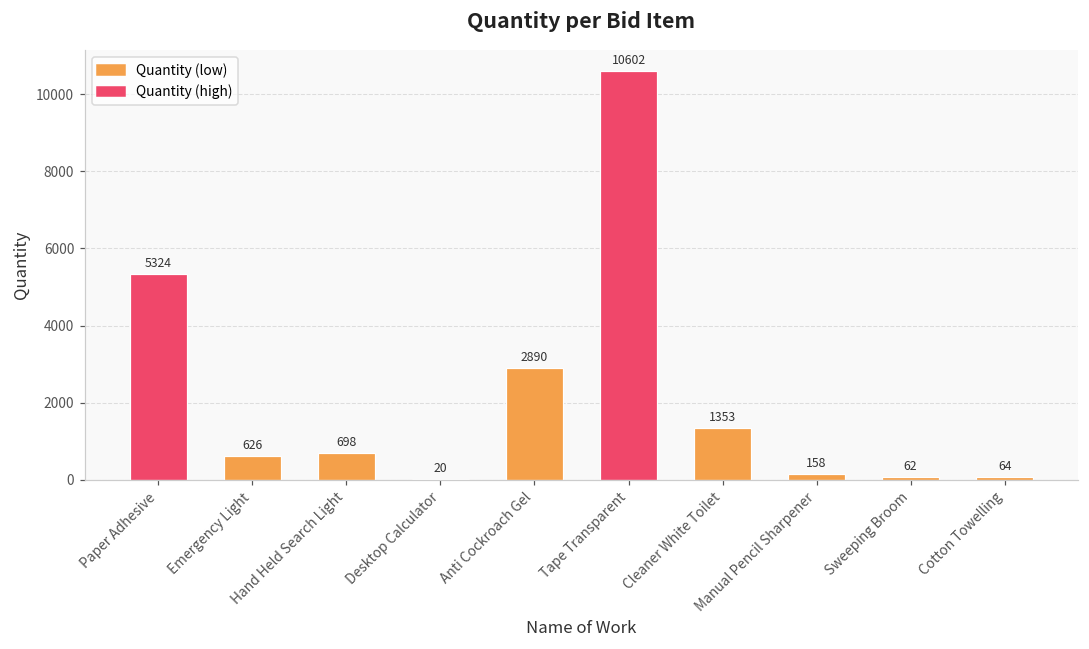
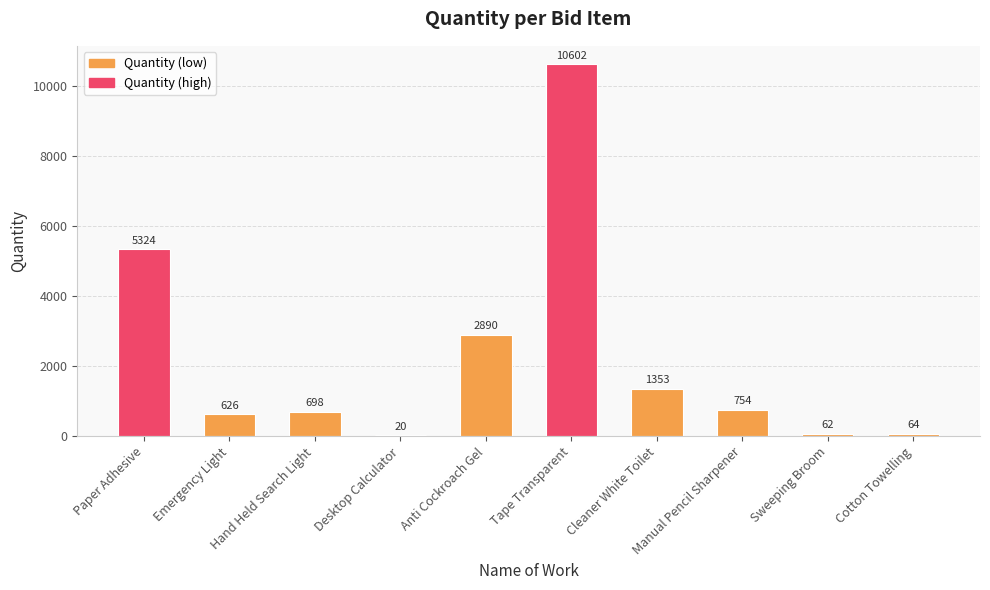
  {
    "Paper Adhesive": 5324,
    "Emergency Light": 626,
    "Hand Held Search Light": 698,
    "Desktop Calculator": 20,
    "Anti Cockroach Gel": 2890,
    "Tape Transparent": 10602,
    "Cleaner White Toilet": 1353,
-   "Manual Pencil Sharpener": 158,
+   "Manual Pencil Sharpener": 754,
    "Sweeping Broom": 62,
    "Cotton Towelling": 64
  }
